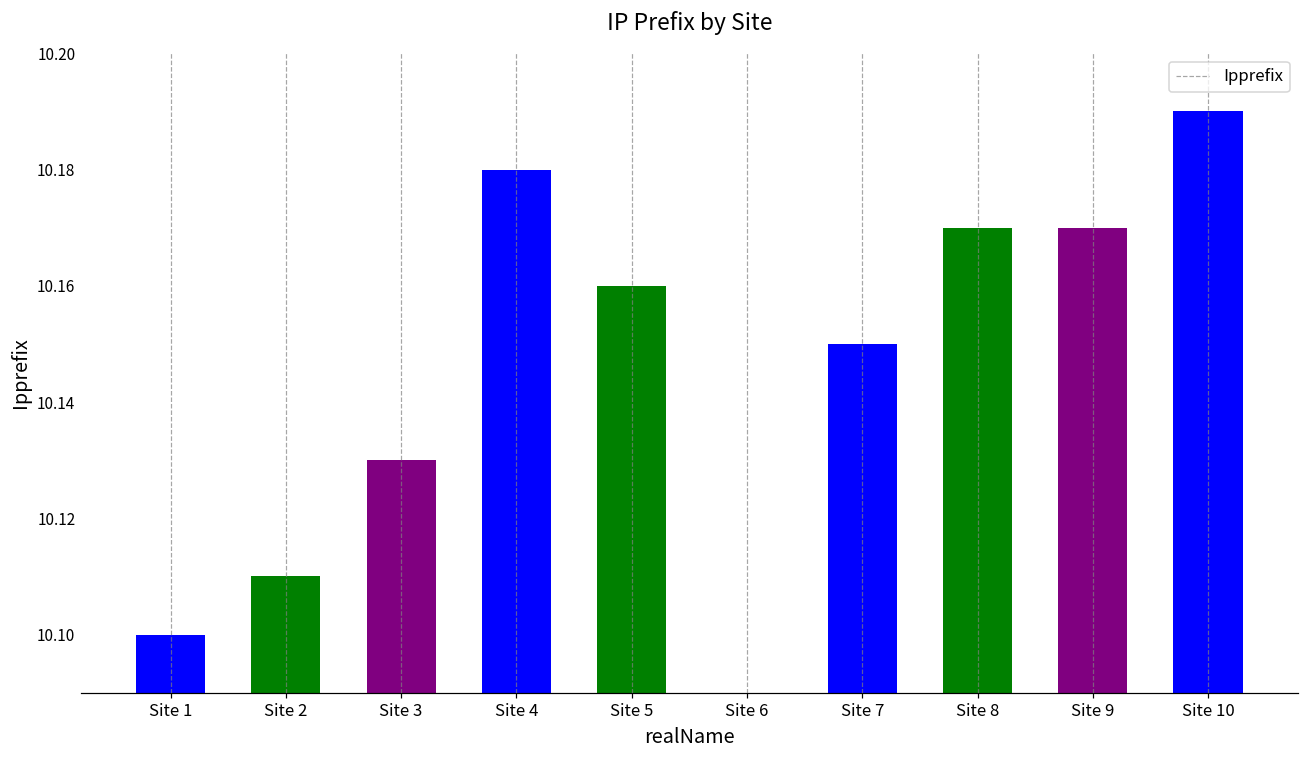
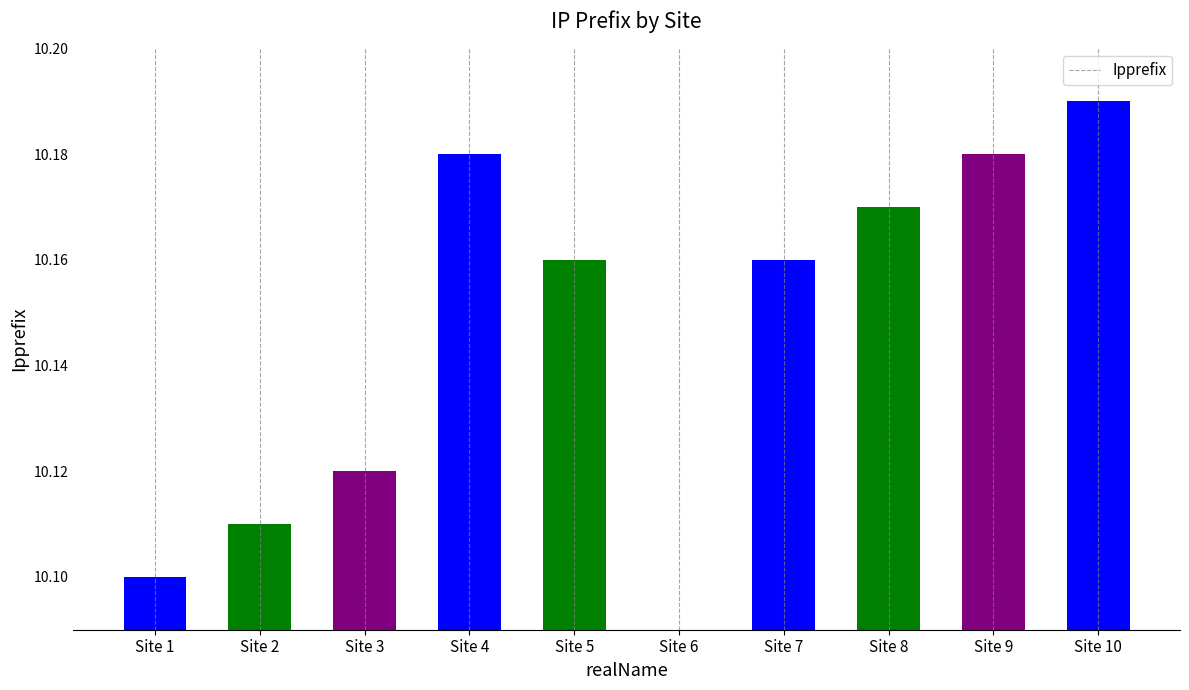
  {
    "Site 1": 10.10,
    "Site 2": 10.11,
-   "Site 3": 10.13,
+   "Site 3": 10.12,
    "Site 4": 10.18,
    "Site 5": 10.16,
-   "Site 7": 10.15,
+   "Site 7": 10.16,
    "Site 8": 10.17,
-   "Site 9": 10.17,
+   "Site 9": 10.18,
    "Site 10": 10.19
  }
